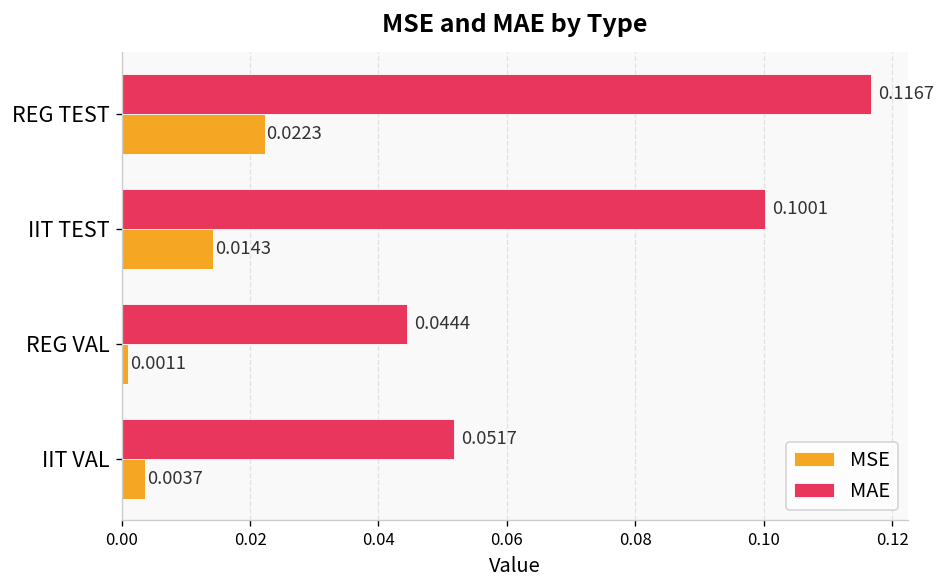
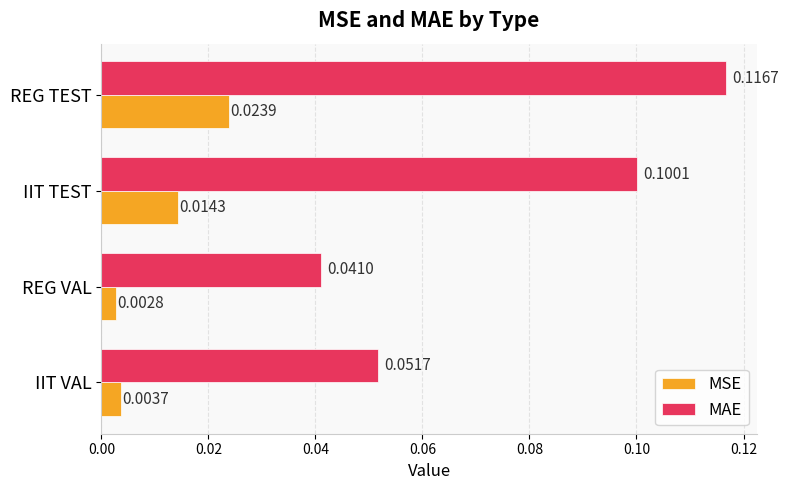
  {
    "MSE": {
-     "REG TEST": 0.0223,
+     "REG TEST": 0.0239,
      "IIT TEST": 0.0143,
-     "REG VAL": 0.0011,
+     "REG VAL": 0.0028,
      "IIT VAL": 0.0037
    },
    "MAE": {
      "REG TEST": 0.1167,
      "IIT TEST": 0.1001,
-     "REG VAL": 0.0444,
+     "REG VAL": 0.0410,
      "IIT VAL": 0.0517
    }
  }
